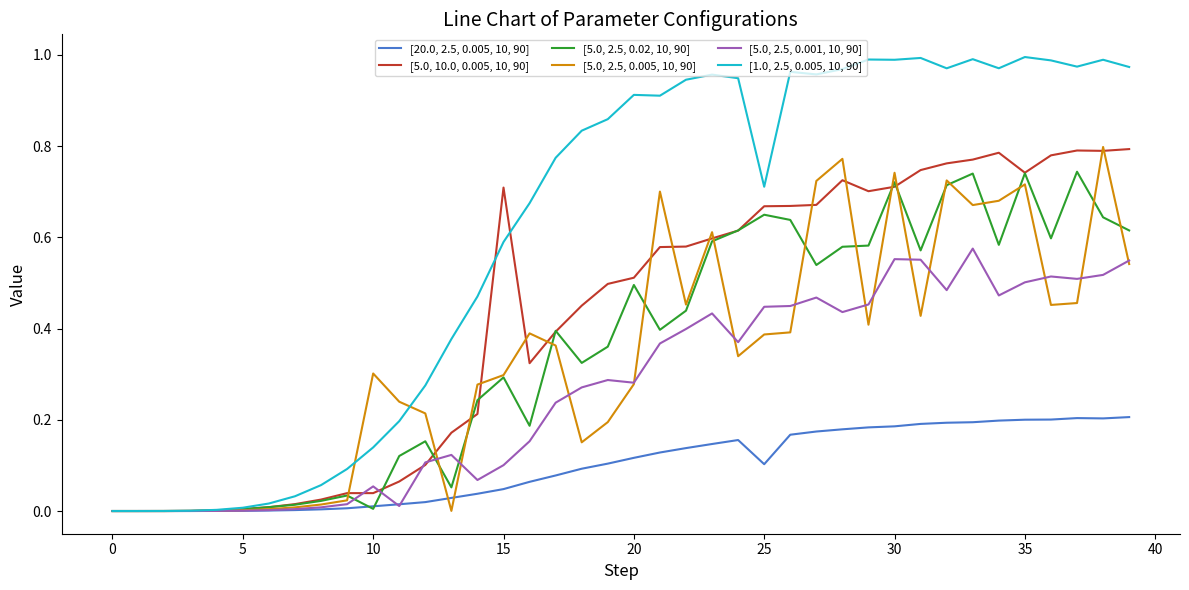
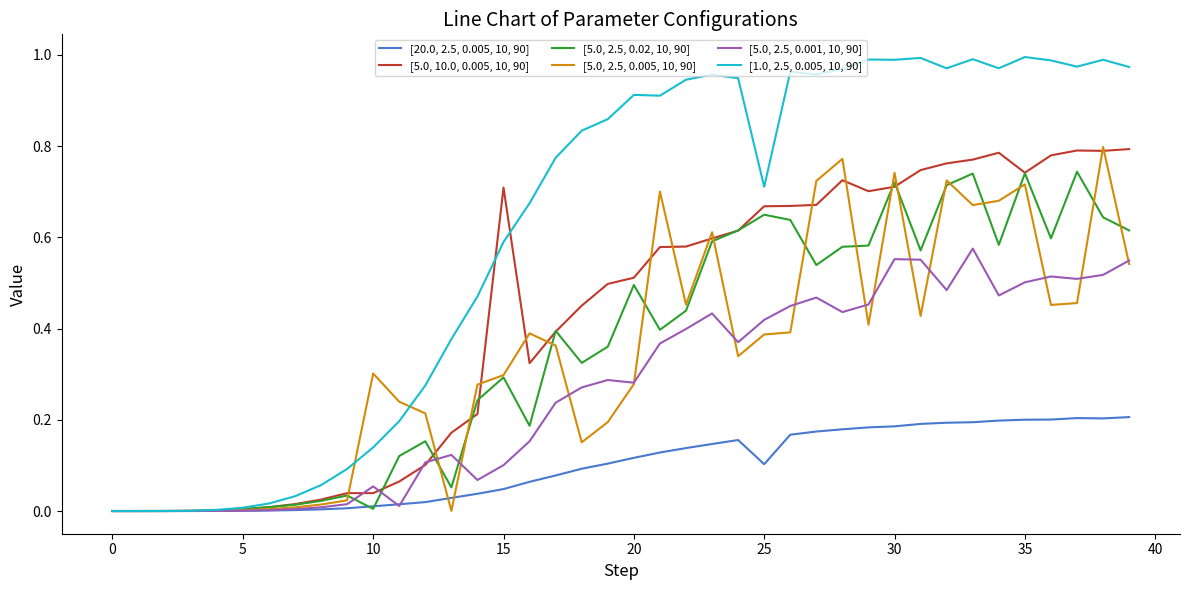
  {
    "[20.0, 2.5, 0.005, 10, 90]": {
      "15": 0.05,
      "20": 0.12,
      "25": 0.10,
      "30": 0.19,
      "35": 0.20
    },
    "[5.0, 10.0, 0.005, 10, 90]": {
      "10": 0.04,
      "15": 0.71,
      "20": 0.51,
      "25": 0.67,
      "30": 0.71
    },
    "[5.0, 2.5, 0.02, 10, 90]": {
      "20": 0.50,
      "25": 0.65,
      "30": 0.72
    },
    "[5.0, 2.5, 0.005, 10, 90]": {
      "10": 0.30,
      "25": 0.39,
      "30": 0.74,
      "35": 0.72
    },
    "[5.0, 2.5, 0.001, 10, 90]": {
      "10": 0.05,
      "15": 0.10,
-     "25": 0.45,
+     "25": 0.42,
      "30": 0.55,
      "35": 0.50
    },
    "[1.0, 2.5, 0.005, 10, 90]": {
      "10": 0.14,
      "15": 0.59,
      "20": 0.91,
      "25": 0.71,
      "30": 0.99,
      "35": 1.00
    }
  }
